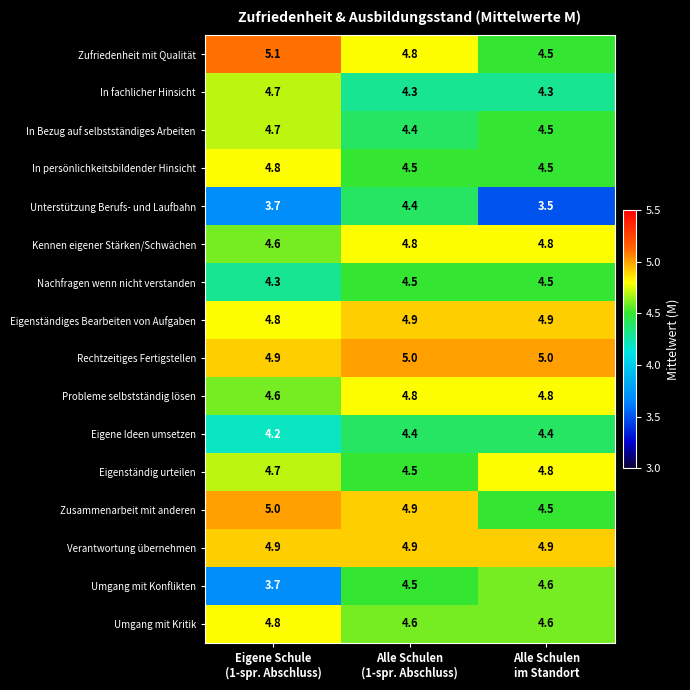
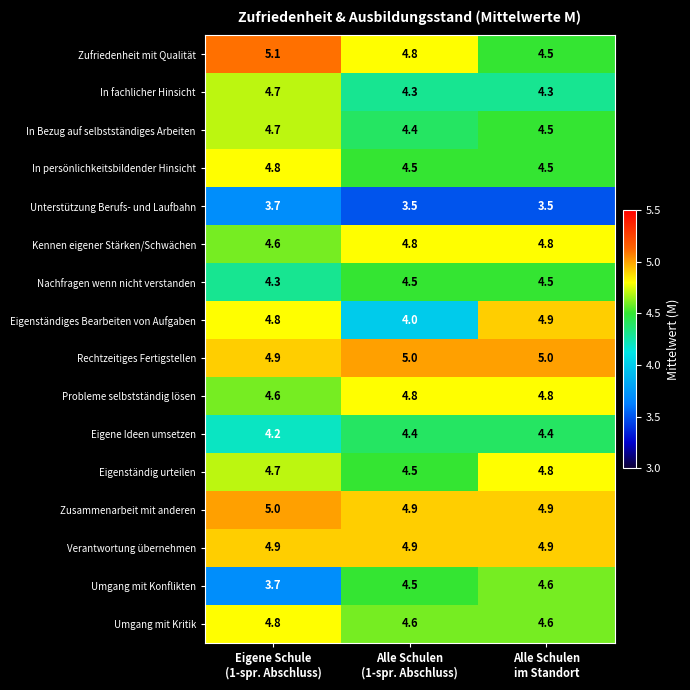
  {
    "Zufriedenheit mit Qualität": {
      "Eigene Schule (1-spr. Abschluss)": 5.1,
      "Alle Schulen (1-spr. Abschluss)": 4.8,
      "Alle Schulen im Standort": 4.5
    },
    "In fachlicher Hinsicht": {
      "Eigene Schule (1-spr. Abschluss)": 4.7,
      "Alle Schulen (1-spr. Abschluss)": 4.3,
      "Alle Schulen im Standort": 4.3
    },
    "In Bezug auf selbstständiges Arbeiten": {
      "Eigene Schule (1-spr. Abschluss)": 4.7,
      "Alle Schulen (1-spr. Abschluss)": 4.4,
      "Alle Schulen im Standort": 4.5
    },
    "In persönlichkeitsbildender Hinsicht": {
      "Eigene Schule (1-spr. Abschluss)": 4.8,
      "Alle Schulen (1-spr. Abschluss)": 4.5,
      "Alle Schulen im Standort": 4.5
    },
    "Unterstützung Berufs- und Laufbahn": {
      "Eigene Schule (1-spr. Abschluss)": 3.7,
-     "Alle Schulen (1-spr. Abschluss)": 4.4,
+     "Alle Schulen (1-spr. Abschluss)": 3.5,
      "Alle Schulen im Standort": 3.5
    },
    "Kennen eigener Stärken/Schwächen": {
      "Eigene Schule (1-spr. Abschluss)": 4.6,
      "Alle Schulen (1-spr. Abschluss)": 4.8,
      "Alle Schulen im Standort": 4.8
    },
    "Nachfragen wenn nicht verstanden": {
      "Eigene Schule (1-spr. Abschluss)": 4.3,
      "Alle Schulen (1-spr. Abschluss)": 4.5,
      "Alle Schulen im Standort": 4.5
    },
    "Eigenständiges Bearbeiten von Aufgaben": {
      "Eigene Schule (1-spr. Abschluss)": 4.8,
-     "Alle Schulen (1-spr. Abschluss)": 4.9,
+     "Alle Schulen (1-spr. Abschluss)": 4.0,
      "Alle Schulen im Standort": 4.9
    },
    "Rechtzeitiges Fertigstellen": {
      "Eigene Schule (1-spr. Abschluss)": 4.9,
      "Alle Schulen (1-spr. Abschluss)": 5.0,
      "Alle Schulen im Standort": 5.0
    },
    "Probleme selbstständig lösen": {
      "Eigene Schule (1-spr. Abschluss)": 4.6,
      "Alle Schulen (1-spr. Abschluss)": 4.8,
      "Alle Schulen im Standort": 4.8
    },
    "Eigene Ideen umsetzen": {
      "Eigene Schule (1-spr. Abschluss)": 4.2,
      "Alle Schulen (1-spr. Abschluss)": 4.4,
      "Alle Schulen im Standort": 4.4
    },
    "Eigenständig urteilen": {
      "Eigene Schule (1-spr. Abschluss)": 4.7,
      "Alle Schulen (1-spr. Abschluss)": 4.5,
      "Alle Schulen im Standort": 4.8
    },
    "Zusammenarbeit mit anderen": {
      "Eigene Schule (1-spr. Abschluss)": 5.0,
      "Alle Schulen (1-spr. Abschluss)": 4.9,
-     "Alle Schulen im Standort": 4.5
+     "Alle Schulen im Standort": 4.9
    },
    "Verantwortung übernehmen": {
      "Eigene Schule (1-spr. Abschluss)": 4.9,
      "Alle Schulen (1-spr. Abschluss)": 4.9,
      "Alle Schulen im Standort": 4.9
    },
    "Umgang mit Konflikten": {
      "Eigene Schule (1-spr. Abschluss)": 3.7,
      "Alle Schulen (1-spr. Abschluss)": 4.5,
      "Alle Schulen im Standort": 4.6
    },
    "Umgang mit Kritik": {
      "Eigene Schule (1-spr. Abschluss)": 4.8,
      "Alle Schulen (1-spr. Abschluss)": 4.6,
      "Alle Schulen im Standort": 4.6
    }
  }
